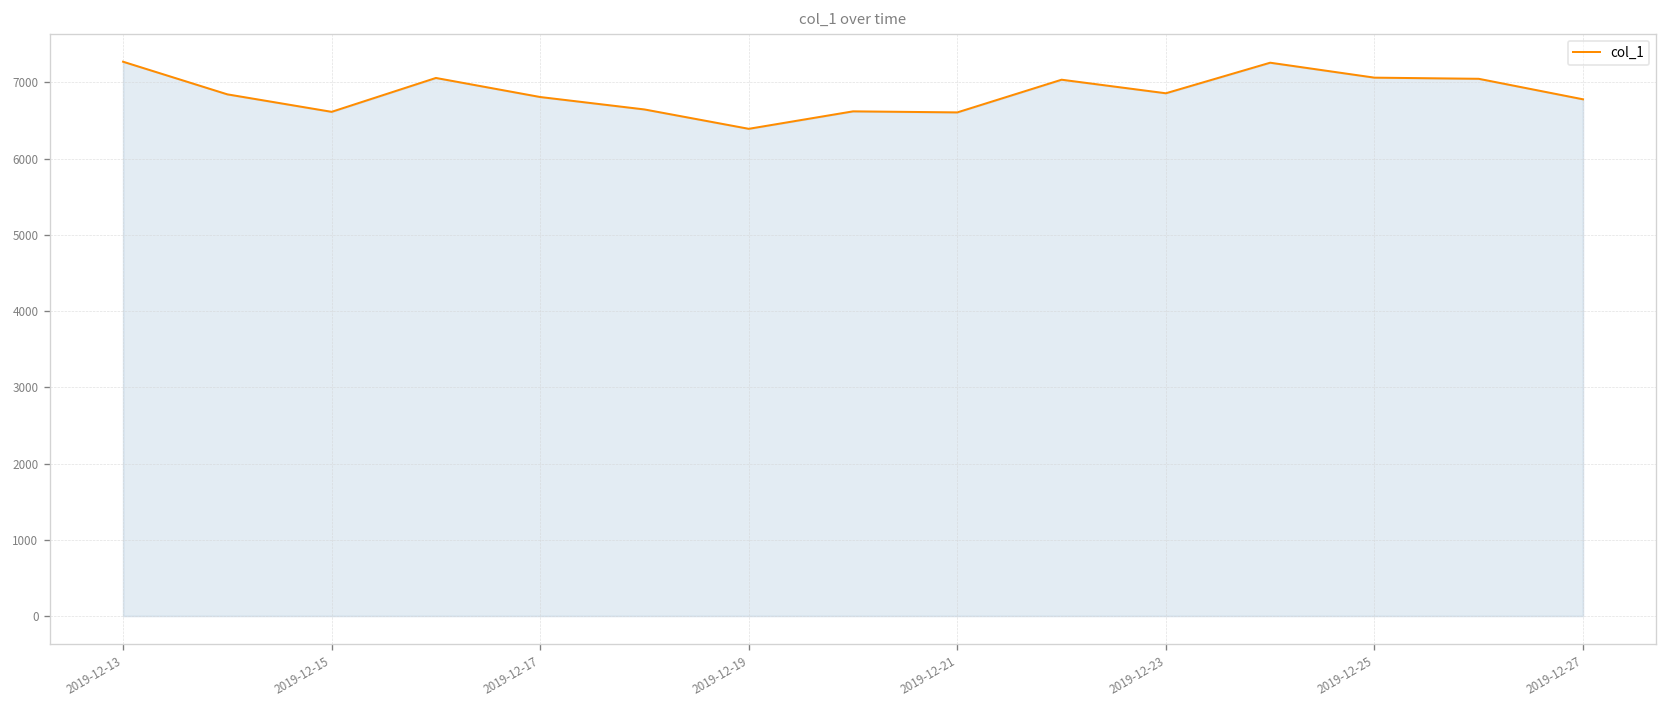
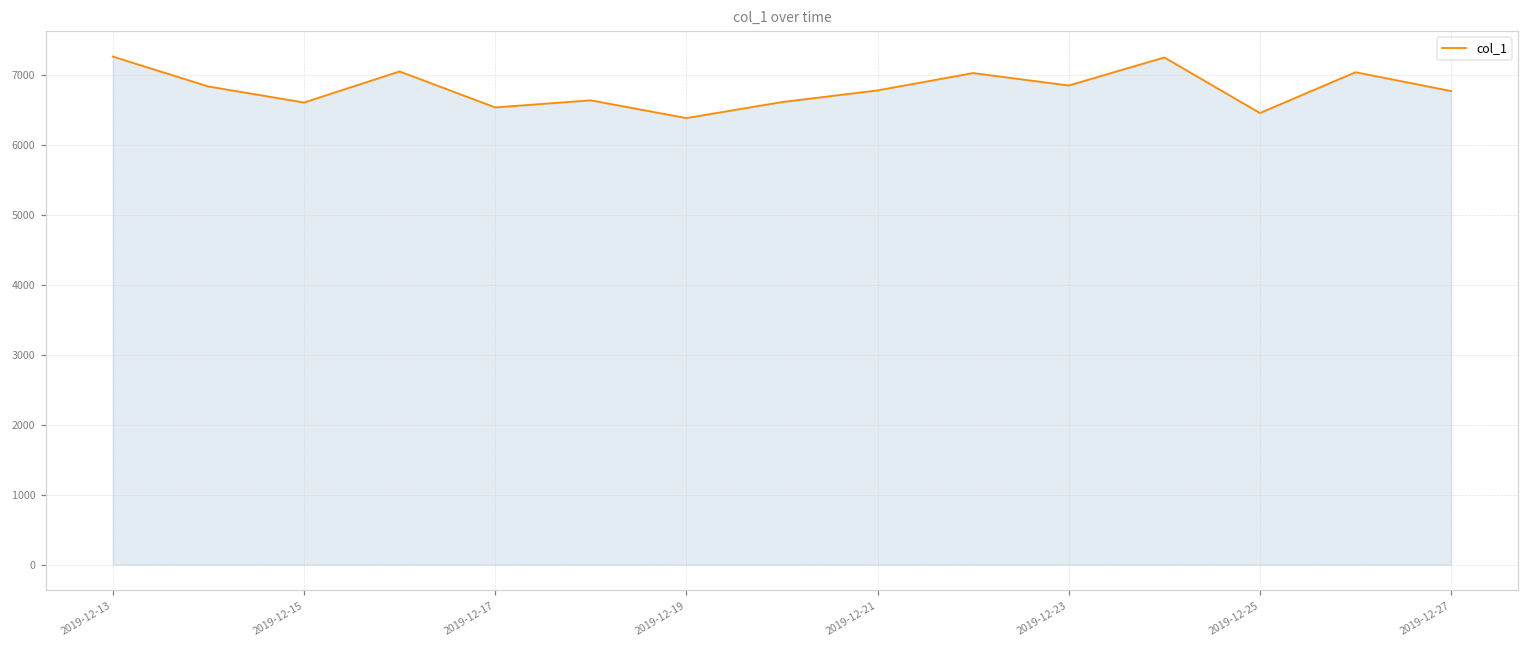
  {
    "2019-12-13": 7300,
    "2019-12-15": 6600,
-   "2019-12-17": 6800,
+   "2019-12-17": 6500,
    "2019-12-19": 6400,
-   "2019-12-21": 6600,
+   "2019-12-21": 6800,
    "2019-12-23": 6900,
-   "2019-12-25": 7100,
+   "2019-12-25": 6500,
    "2019-12-27": 6800
  }
